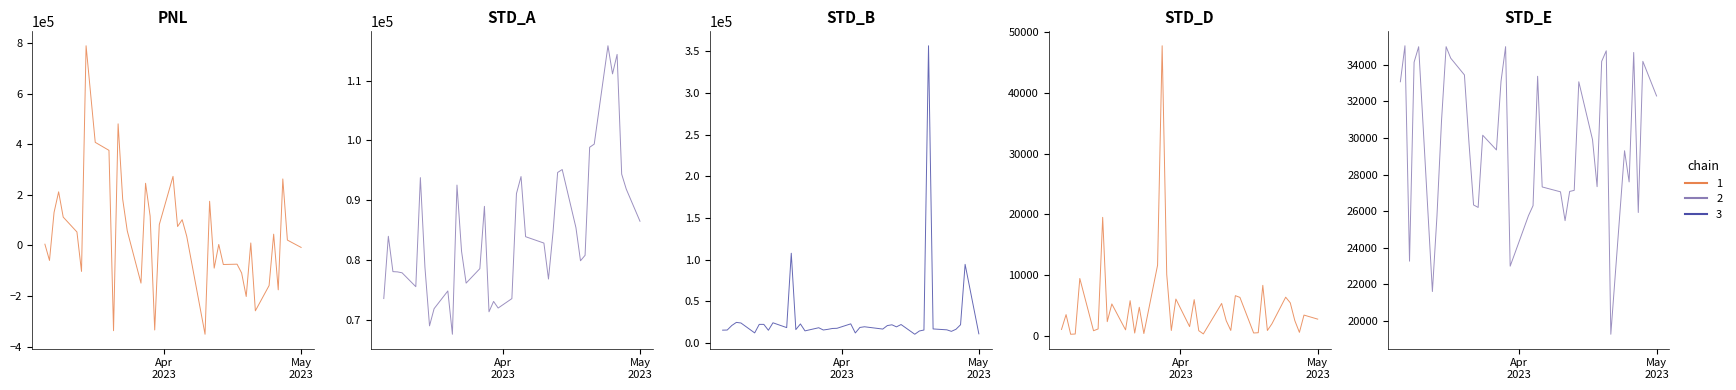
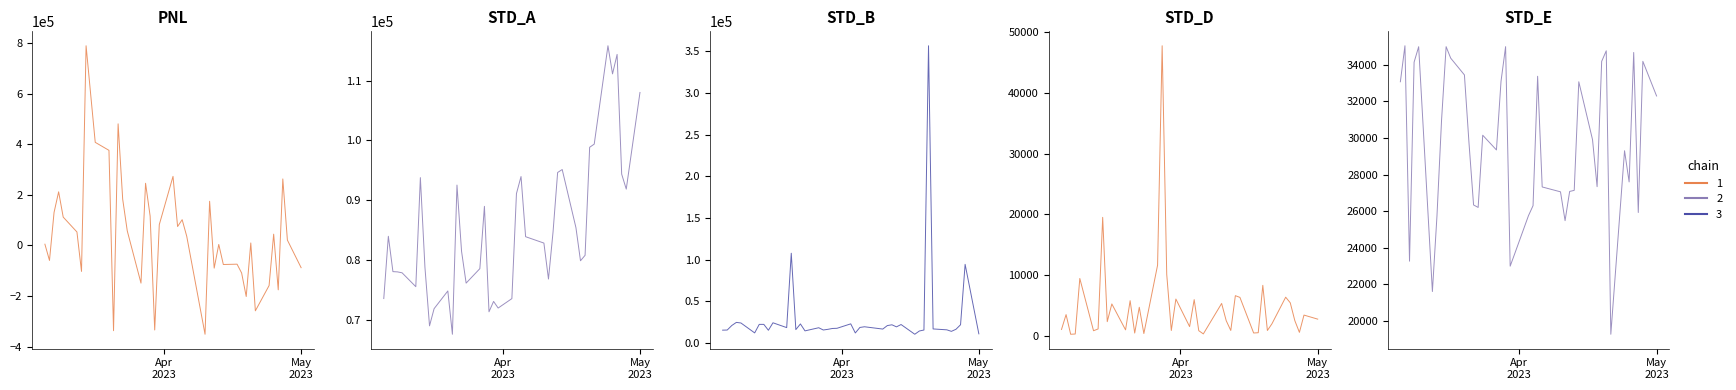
  {
    "PNL": {
-     "May 2023": -10000
+     "May 2023": -90000
    },
    "STD_A": {
-     "May 2023": 86000
+     "May 2023": 108000
    },
    "STD_B": {
      "May 2023": 10000
    },
    "STD_D": {
      "May 2023": 3000
    },
    "STD_E": {
      "May 2023": 32300
    }
  }
